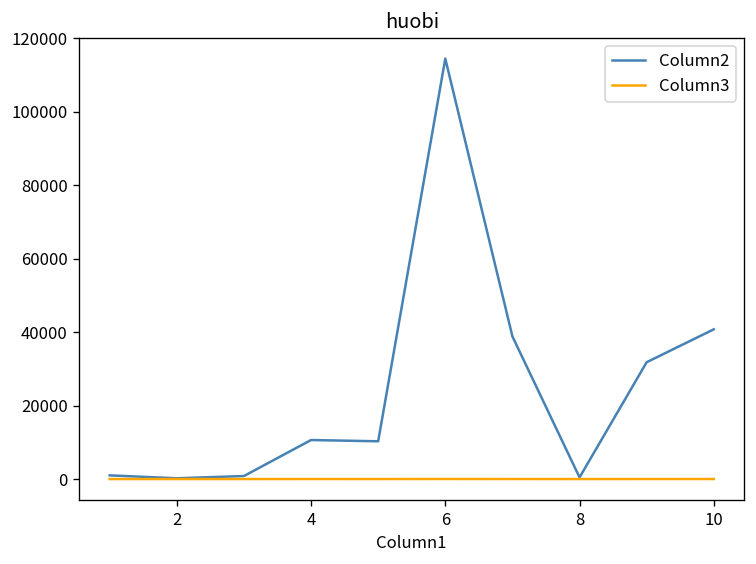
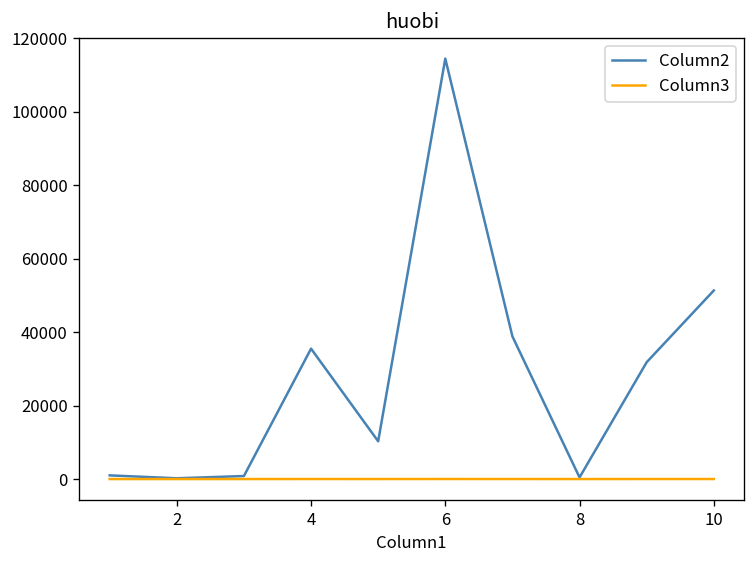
  {
    "Column2": {
-     "4": 11000,
+     "4": 35000,
      "6": 114000,
-     "10": 41000
+     "10": 51000
    },
    "Column3": {
      "4": 0,
      "6": 0,
      "10": 0
    }
  }
